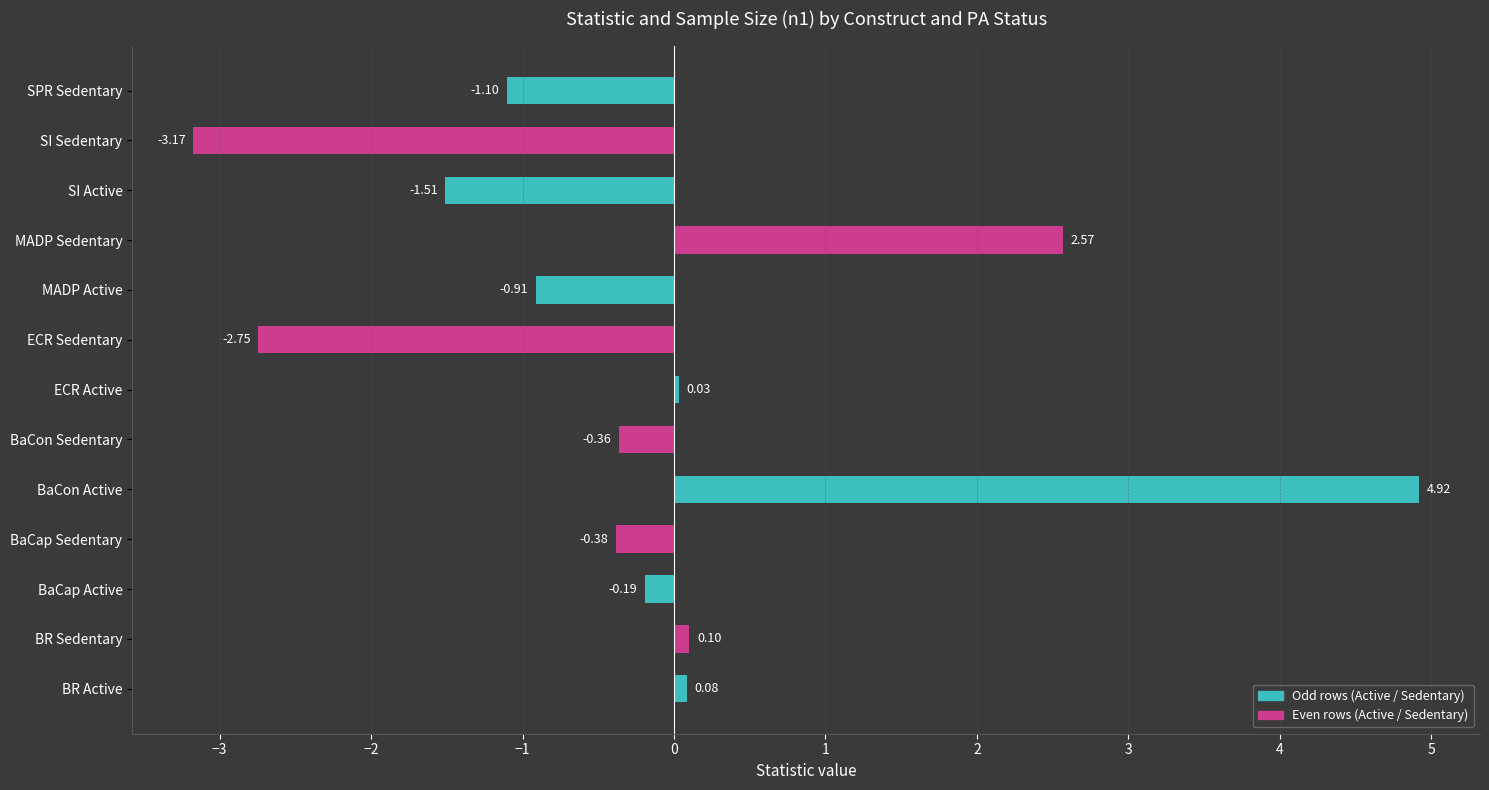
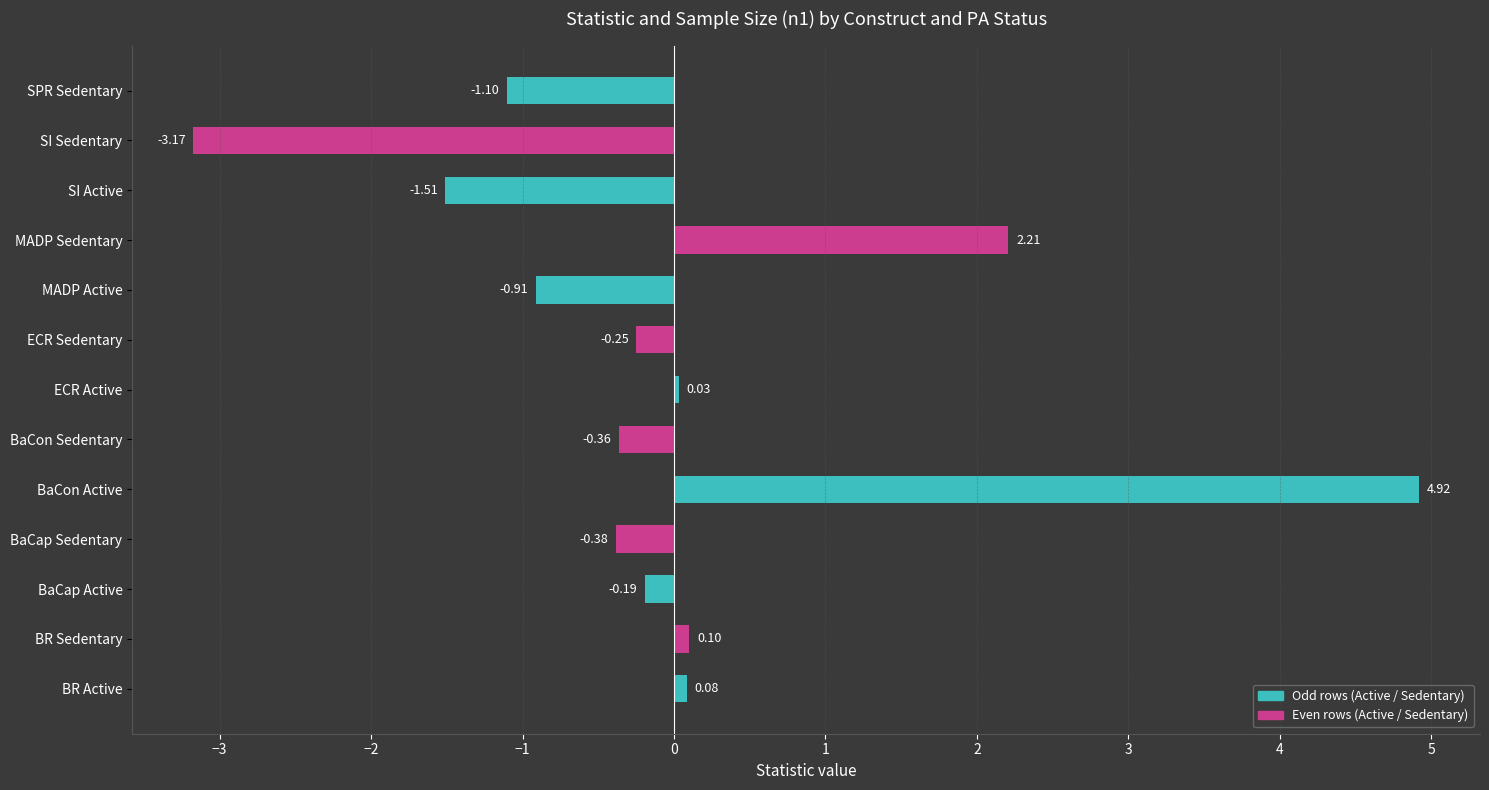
  {
    "SPR Sedentary": -1.10,
    "SI Sedentary": -3.17,
    "SI Active": -1.51,
-   "MADP Sedentary": 2.57,
+   "MADP Sedentary": 2.21,
    "MADP Active": -0.91,
-   "ECR Sedentary": -2.75,
+   "ECR Sedentary": -0.25,
    "ECR Active": 0.03,
    "BaCon Sedentary": -0.36,
    "BaCon Active": 4.92,
    "BaCap Sedentary": -0.38,
    "BaCap Active": -0.19,
    "BR Sedentary": 0.10,
    "BR Active": 0.08
  }
